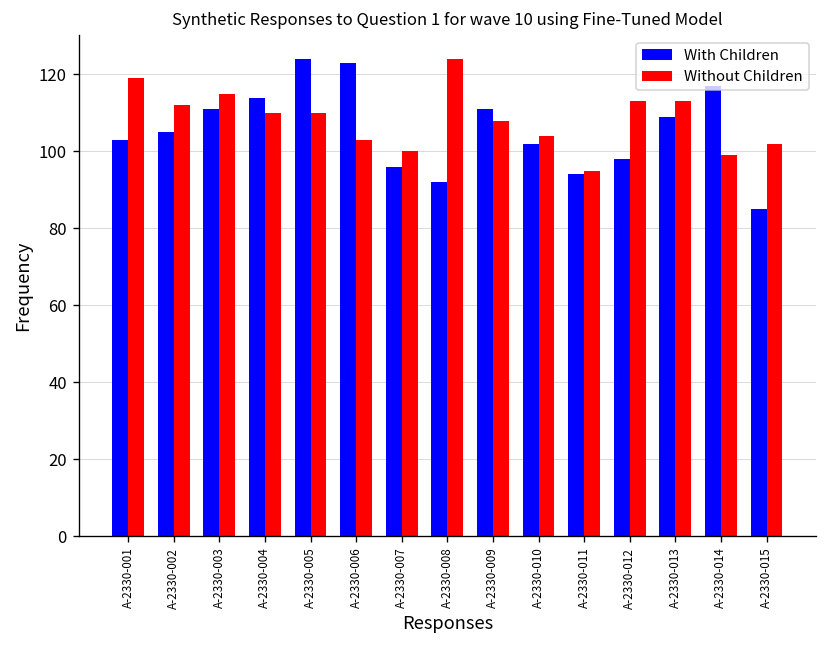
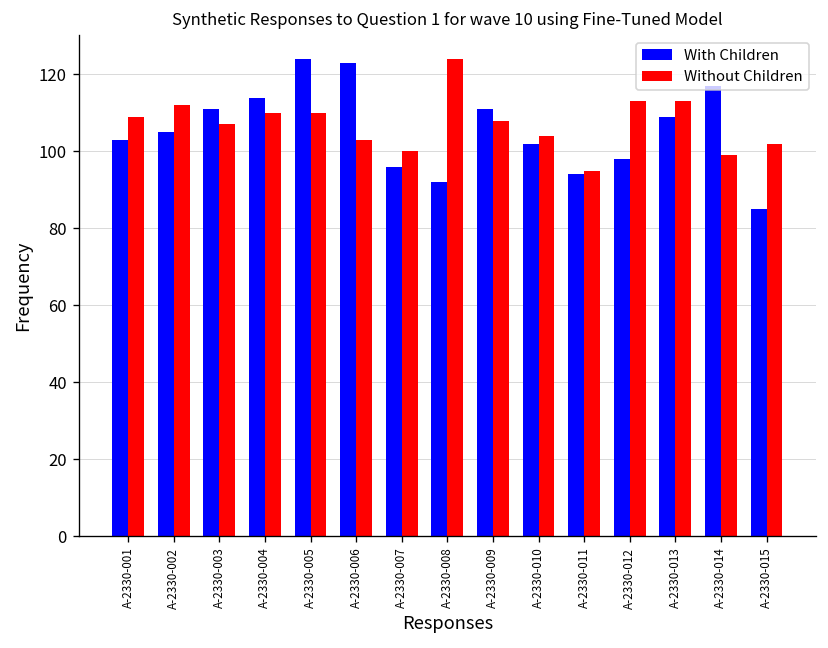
  {
    "With Children": {
      "A-2330-001": 103,
      "A-2330-002": 105,
      "A-2330-003": 111,
      "A-2330-004": 114,
      "A-2330-005": 124,
      "A-2330-006": 123,
      "A-2330-007": 96,
      "A-2330-008": 92,
      "A-2330-009": 111,
      "A-2330-010": 102,
      "A-2330-011": 94,
      "A-2330-012": 98,
      "A-2330-013": 109,
      "A-2330-015": 85
    },
    "Without Children": {
-     "A-2330-001": 119,
+     "A-2330-001": 109,
      "A-2330-002": 112,
-     "A-2330-003": 115,
+     "A-2330-003": 107,
      "A-2330-004": 110,
      "A-2330-005": 110,
      "A-2330-006": 103,
      "A-2330-007": 100,
      "A-2330-008": 124,
      "A-2330-009": 108,
      "A-2330-010": 104,
      "A-2330-011": 95,
      "A-2330-012": 113,
      "A-2330-013": 113,
      "A-2330-014": 99,
      "A-2330-015": 102
    }
  }
